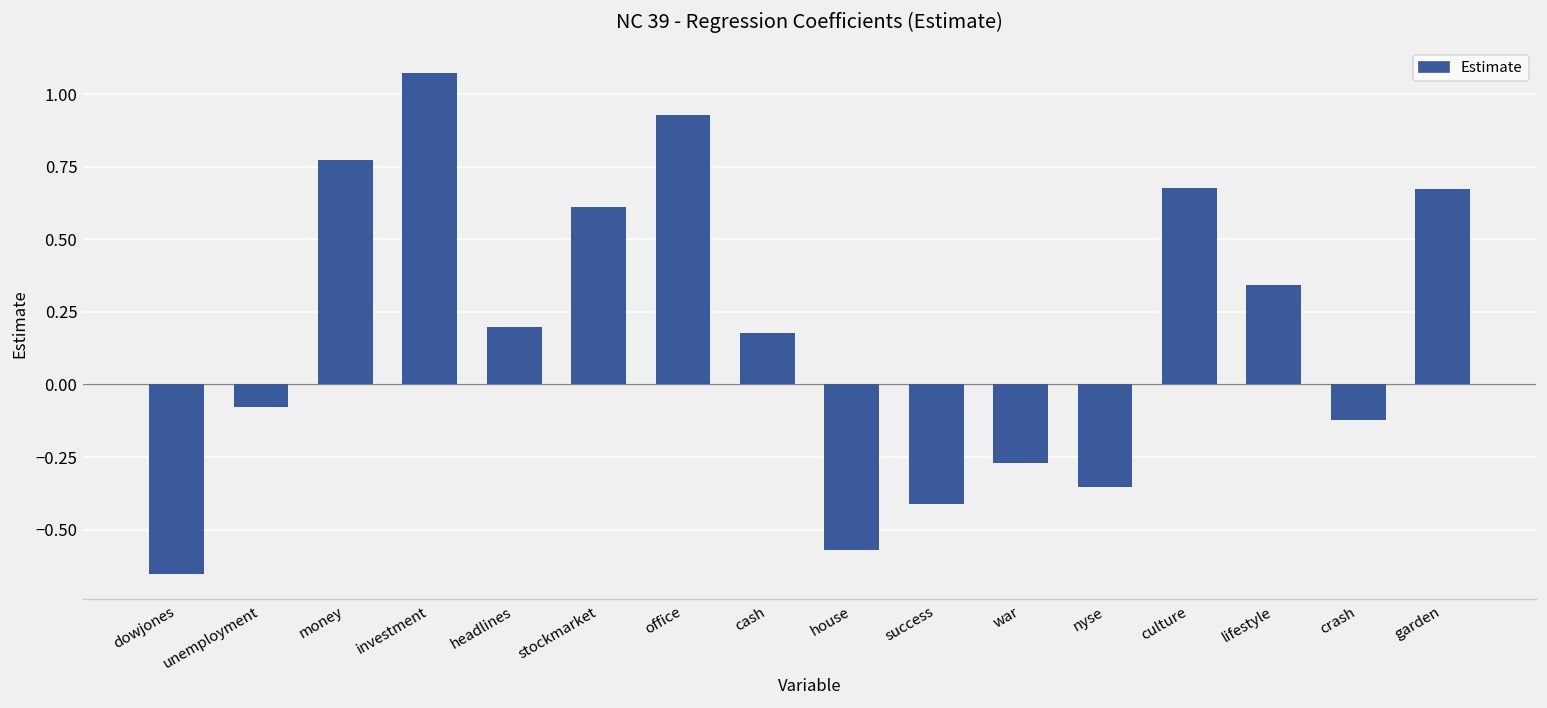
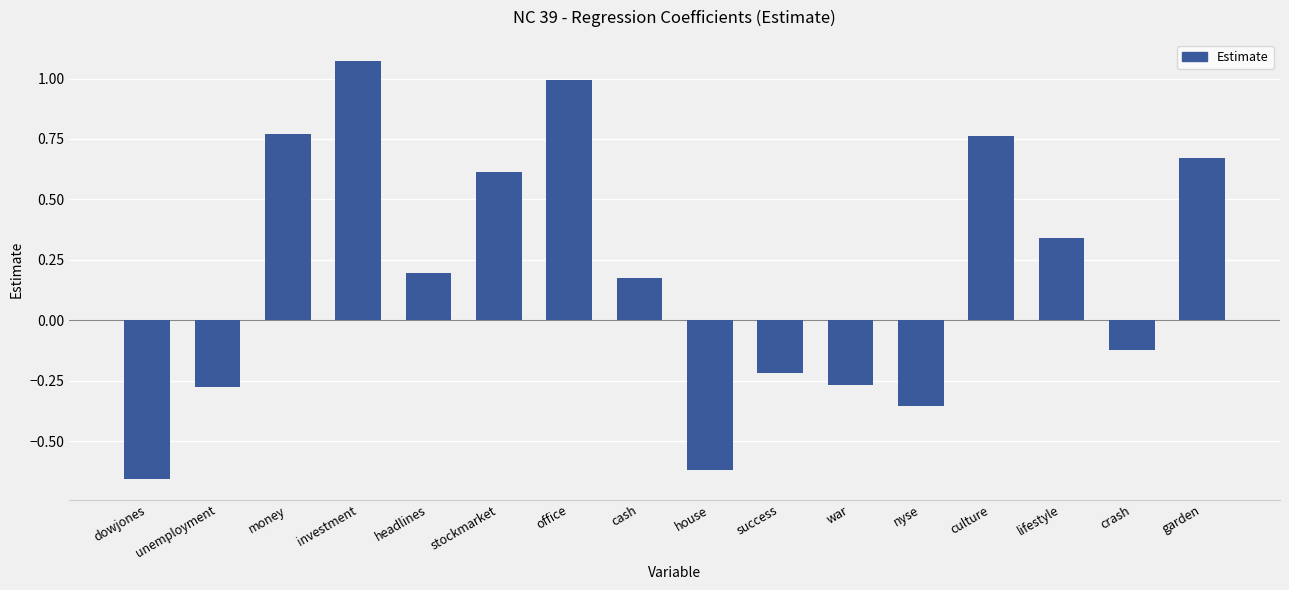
  {
    "dowjones": -0.65,
-   "unemployment": -0.08,
+   "unemployment": -0.28,
    "money": 0.77,
    "investment": 1.07,
    "headlines": 0.20,
    "stockmarket": 0.61,
-   "office": 0.93,
+   "office": 0.99,
    "cash": 0.18,
-   "house": -0.57,
-   "success": -0.41,
+   "house": -0.62,
+   "success": -0.22,
    "war": -0.27,
    "nyse": -0.35,
-   "culture": 0.68,
+   "culture": 0.76,
    "lifestyle": 0.34,
    "crash": -0.12,
    "garden": 0.67
  }
